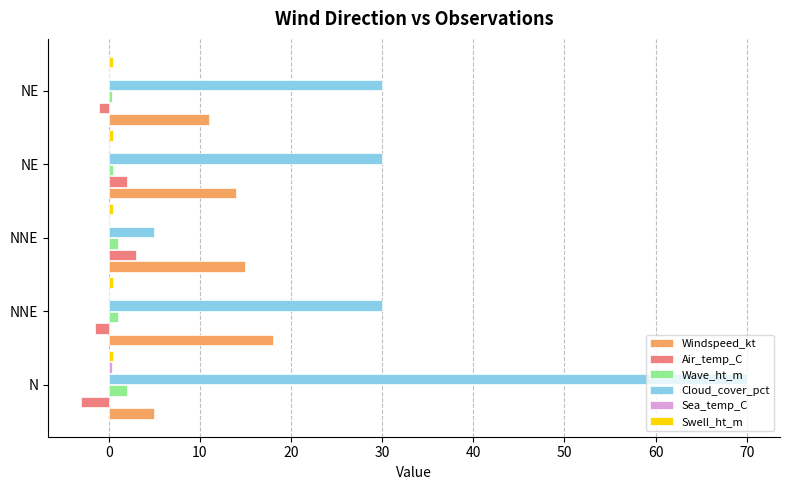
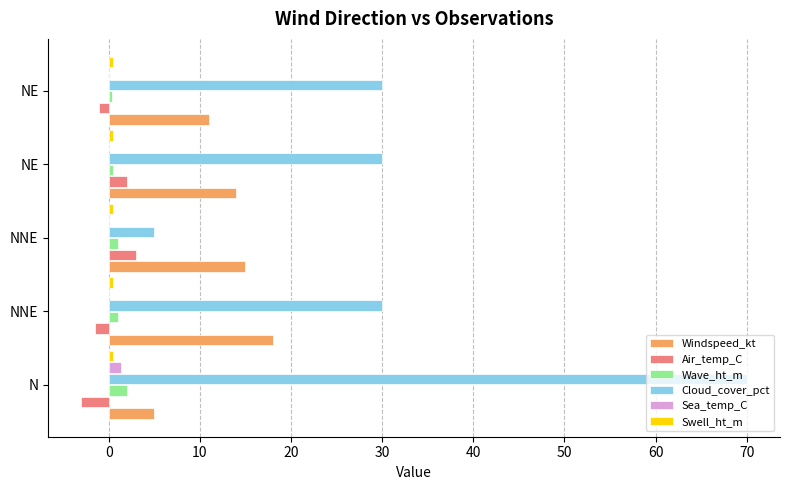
  {
    "Wave_ht_m": {
      "N": 2
    },
    "Sea_temp_C": {
-     "N": 0
+     "N": 1
    },
    "Swell_ht_m": {
      "N": 1
    }
  }
